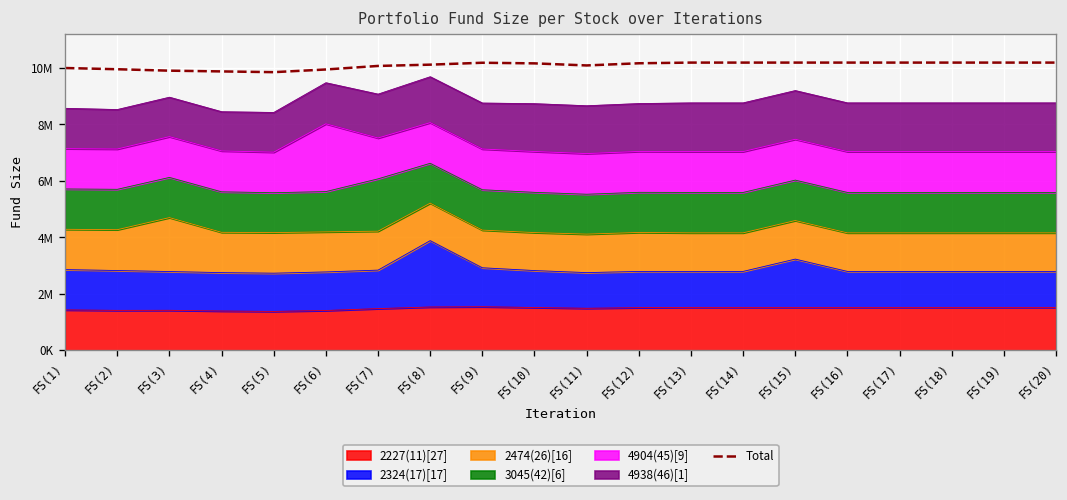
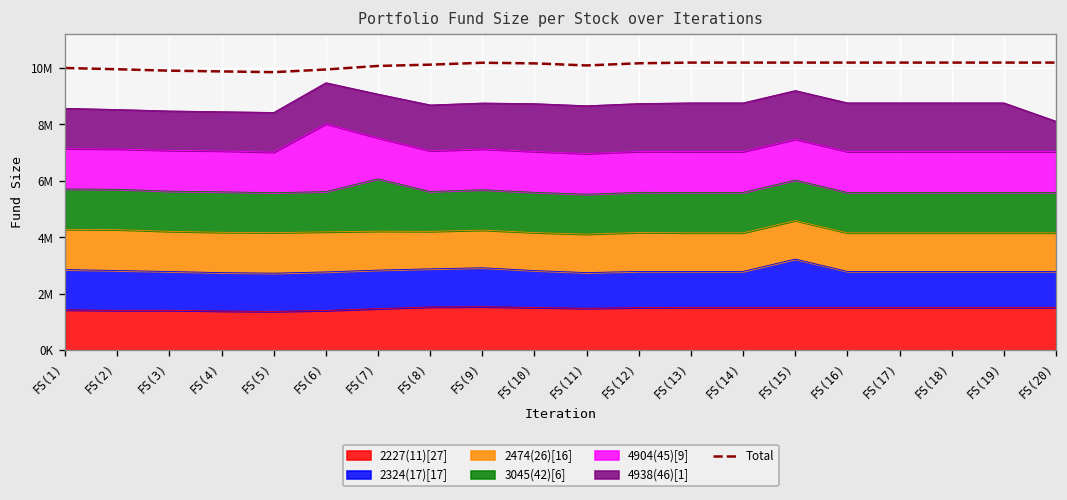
  {
    "2227(11)[27]": {
      "FS(1)": 1400000,
      "FS(2)": 1400000,
      "FS(3)": 1400000,
      "FS(4)": 1400000,
      "FS(5)": 1400000,
      "FS(6)": 1400000,
      "FS(7)": 1500000,
      "FS(8)": 1500000,
      "FS(9)": 1500000,
      "FS(10)": 1500000,
      "FS(11)": 1500000,
      "FS(12)": 1500000,
      "FS(13)": 1500000,
      "FS(14)": 1500000,
      "FS(15)": 1500000,
      "FS(16)": 1500000,
      "FS(17)": 1500000,
      "FS(18)": 1500000,
      "FS(19)": 1500000,
      "FS(20)": 1500000
    },
    "2324(17)[17]": {
      "FS(1)": 1400000,
      "FS(2)": 1400000,
      "FS(3)": 1400000,
      "FS(4)": 1400000,
      "FS(5)": 1400000,
      "FS(6)": 1400000,
      "FS(7)": 1400000,
-     "FS(8)": 2400000,
+     "FS(8)": 1400000,
      "FS(9)": 1400000,
      "FS(10)": 1300000,
      "FS(11)": 1300000,
      "FS(12)": 1300000,
      "FS(13)": 1300000,
      "FS(14)": 1300000,
      "FS(15)": 1700000,
      "FS(16)": 1300000,
      "FS(17)": 1300000,
      "FS(18)": 1300000,
      "FS(19)": 1300000,
      "FS(20)": 1300000
    },
    "2474(26)[16]": {
      "FS(1)": 1400000,
      "FS(2)": 1400000,
-     "FS(3)": 1900000,
+     "FS(3)": 1400000,
      "FS(4)": 1400000,
      "FS(5)": 1400000,
      "FS(6)": 1400000,
      "FS(7)": 1400000,
      "FS(8)": 1300000,
      "FS(9)": 1300000,
      "FS(10)": 1300000,
      "FS(11)": 1400000,
      "FS(12)": 1400000,
      "FS(13)": 1400000,
      "FS(14)": 1400000,
      "FS(15)": 1400000,
      "FS(16)": 1400000,
      "FS(17)": 1400000,
      "FS(18)": 1400000,
      "FS(19)": 1400000,
      "FS(20)": 1400000
    },
    "3045(42)[6]": {
      "FS(1)": 1400000,
      "FS(2)": 1400000,
      "FS(3)": 1400000,
      "FS(4)": 1400000,
      "FS(5)": 1400000,
      "FS(6)": 1400000,
      "FS(7)": 1900000,
      "FS(8)": 1400000,
      "FS(9)": 1400000,
      "FS(10)": 1400000,
      "FS(11)": 1400000,
      "FS(12)": 1400000,
      "FS(13)": 1400000,
      "FS(14)": 1400000,
      "FS(15)": 1400000,
      "FS(16)": 1400000,
      "FS(17)": 1400000,
      "FS(18)": 1400000,
      "FS(19)": 1400000,
      "FS(20)": 1400000
    },
    "4904(45)[9]": {
      "FS(1)": 1400000,
      "FS(2)": 1400000,
      "FS(3)": 1400000,
      "FS(4)": 1500000,
      "FS(5)": 1400000,
      "FS(6)": 2400000,
      "FS(7)": 1400000,
      "FS(8)": 1400000,
      "FS(9)": 1400000,
      "FS(10)": 1400000,
      "FS(11)": 1400000,
      "FS(12)": 1400000,
      "FS(13)": 1400000,
      "FS(14)": 1400000,
      "FS(15)": 1400000,
      "FS(16)": 1400000,
      "FS(17)": 1400000,
      "FS(18)": 1400000,
      "FS(19)": 1400000,
      "FS(20)": 1400000
    },
    "4938(46)[1]": {
      "FS(1)": 1400000,
      "FS(2)": 1400000,
      "FS(3)": 1400000,
      "FS(4)": 1400000,
      "FS(5)": 1400000,
      "FS(6)": 1500000,
      "FS(7)": 1600000,
      "FS(8)": 1600000,
      "FS(9)": 1600000,
      "FS(10)": 1700000,
      "FS(11)": 1700000,
      "FS(12)": 1700000,
      "FS(13)": 1700000,
      "FS(14)": 1700000,
      "FS(15)": 1700000,
      "FS(16)": 1700000,
      "FS(17)": 1700000,
      "FS(18)": 1700000,
      "FS(19)": 1700000,
-     "FS(20)": 1700000
+     "FS(20)": 1100000
    },
    "Total": {
      "FS(1)": 10000000,
      "FS(2)": 10000000,
      "FS(3)": 9900000,
      "FS(4)": 9900000,
      "FS(5)": 9900000,
      "FS(6)": 9900000,
      "FS(7)": 10100000,
      "FS(8)": 10100000,
      "FS(9)": 10200000,
      "FS(10)": 10200000,
      "FS(11)": 10100000,
      "FS(12)": 10200000,
      "FS(13)": 10200000,
      "FS(14)": 10200000,
      "FS(15)": 10200000,
      "FS(16)": 10200000,
      "FS(17)": 10200000,
      "FS(18)": 10200000,
      "FS(19)": 10200000,
      "FS(20)": 10200000
    }
  }
